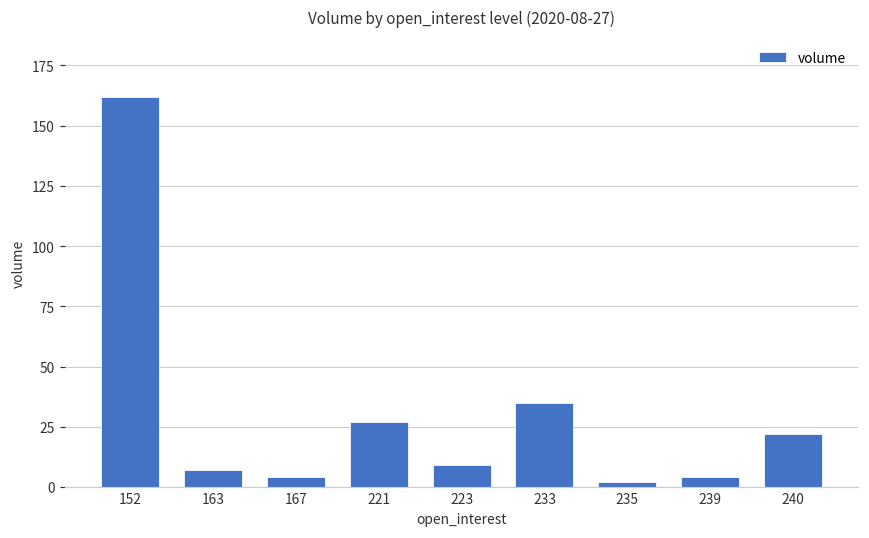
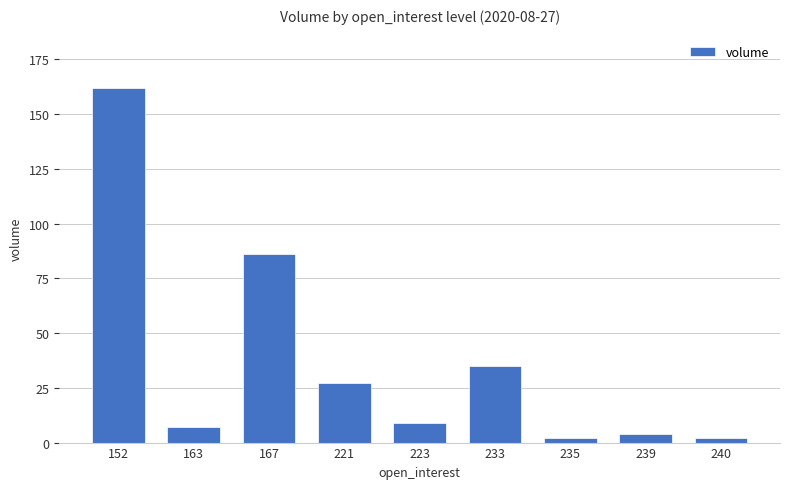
  {
    "152": 162,
    "163": 7,
-   "167": 4,
+   "167": 86,
    "221": 27,
    "223": 9,
    "233": 35,
    "235": 2,
    "239": 4,
-   "240": 22
+   "240": 2
  }
